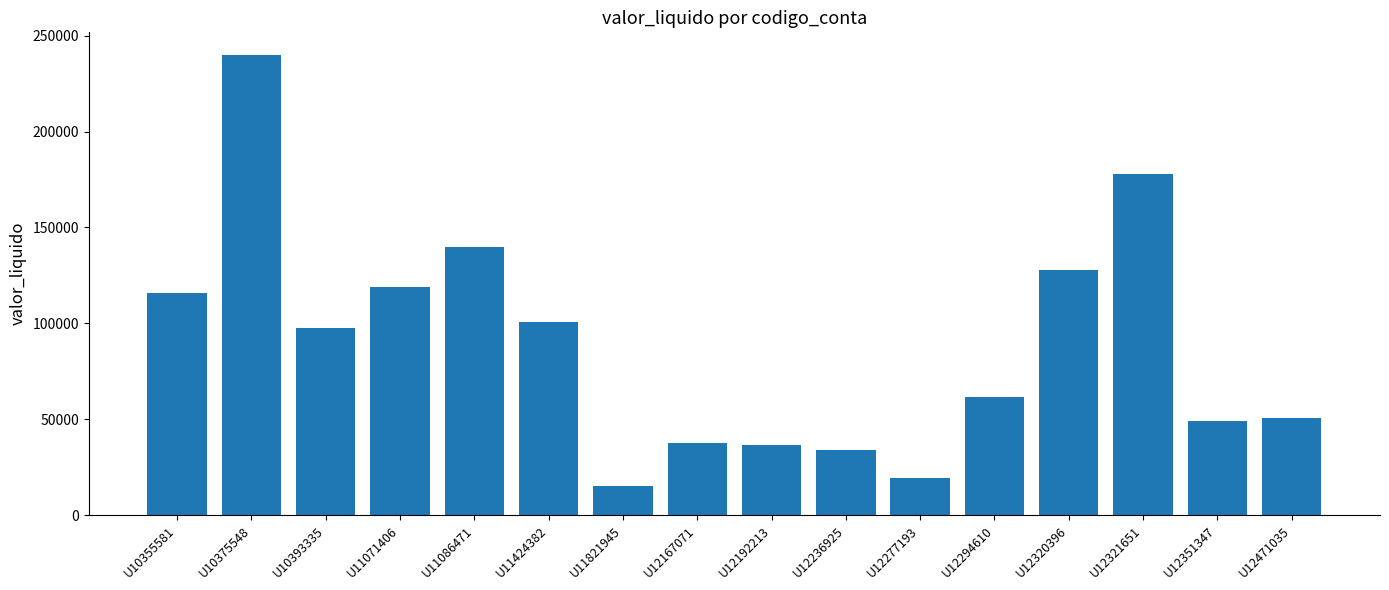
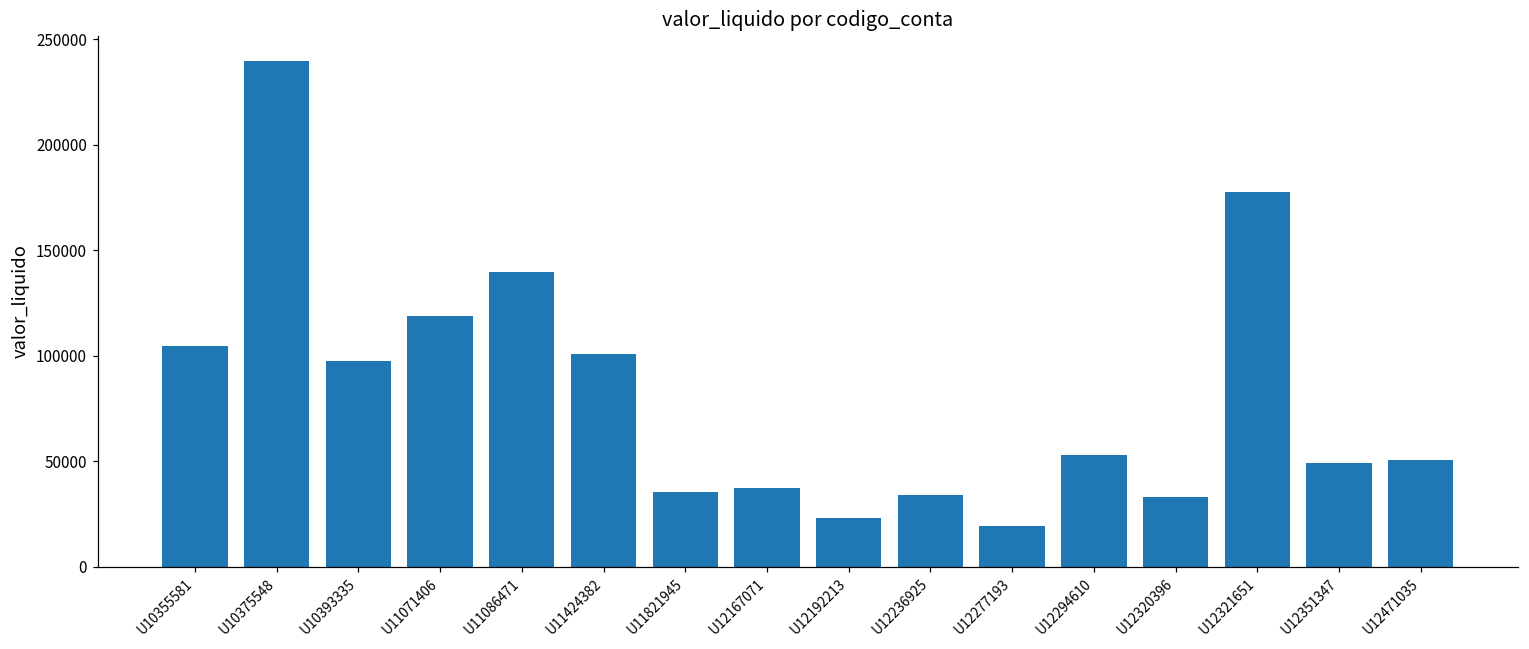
  {
-   "U10355581": 116000,
+   "U10355581": 105000,
    "U10375548": 240000,
    "U10393335": 97000,
    "U11071406": 119000,
    "U11086471": 140000,
    "U11424382": 101000,
-   "U11821945": 15000,
+   "U11821945": 35000,
    "U12167071": 37000,
-   "U12192213": 37000,
+   "U12192213": 23000,
    "U12236925": 34000,
    "U12277193": 19000,
-   "U12294610": 62000,
-   "U12320396": 128000,
+   "U12294610": 53000,
+   "U12320396": 33000,
    "U12321651": 178000,
    "U12351347": 49000,
    "U12471035": 51000
  }
